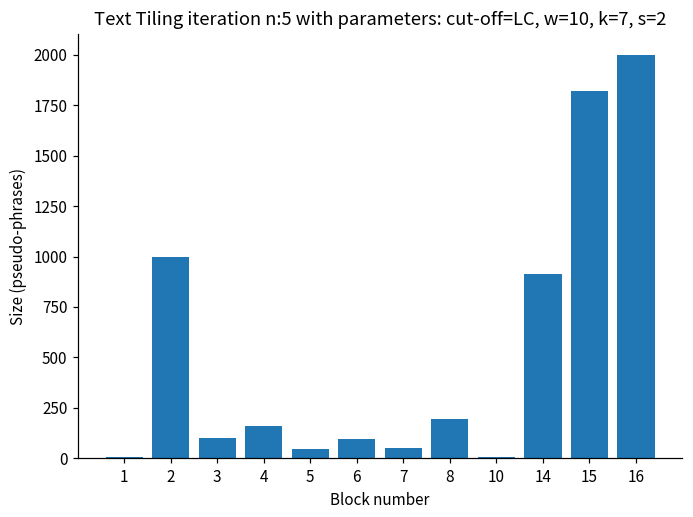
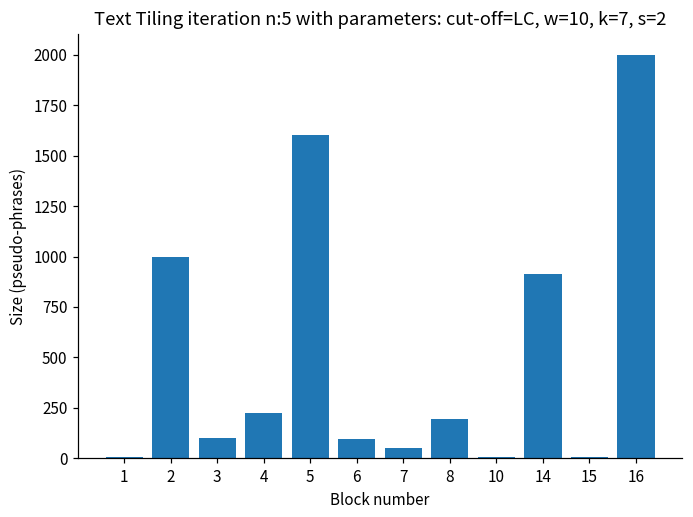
  {
    "2": 1000,
    "3": 100,
-   "4": 160,
-   "5": 50,
+   "4": 220,
+   "5": 1600,
    "6": 100,
    "7": 50,
    "8": 200,
    "14": 910,
-   "15": 1820,
+   "15": 10,
    "16": 2000
  }
